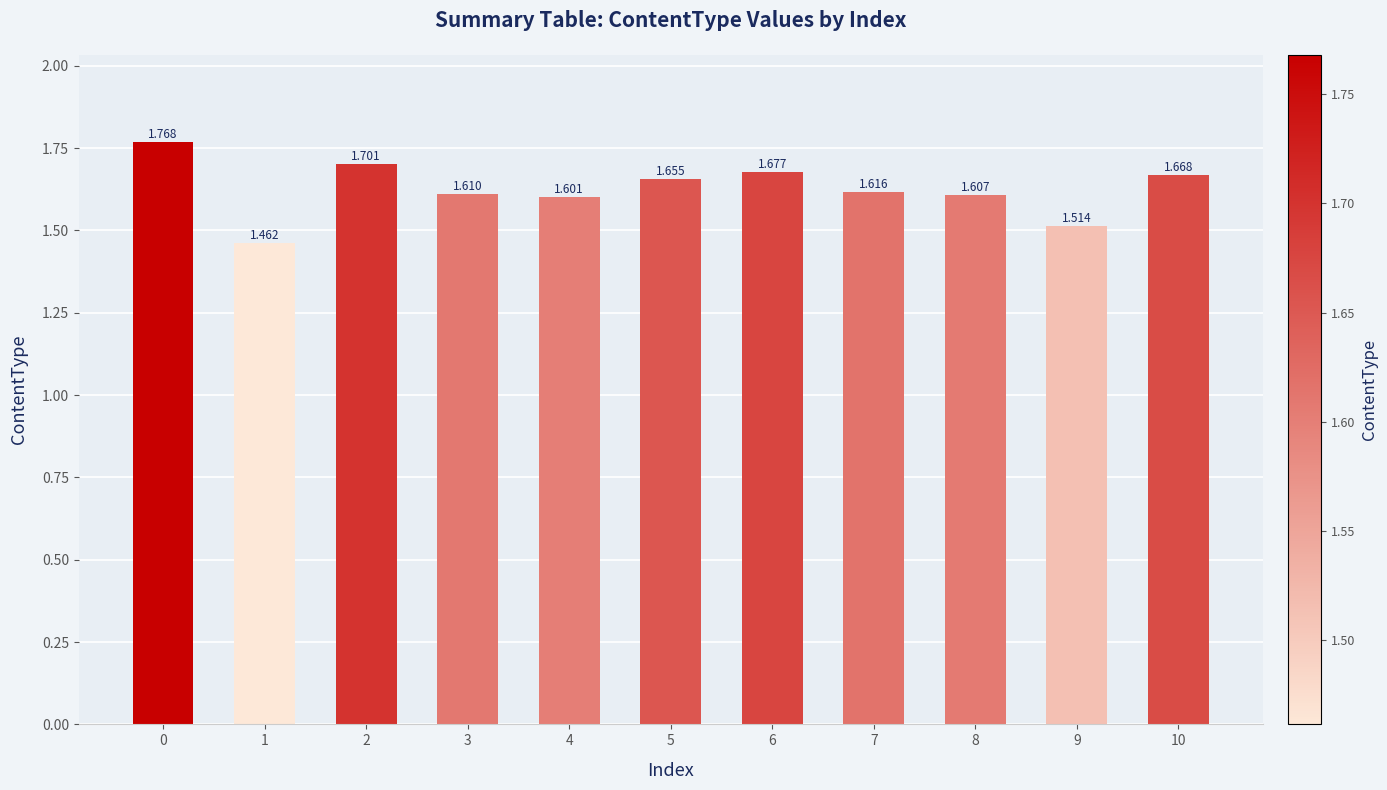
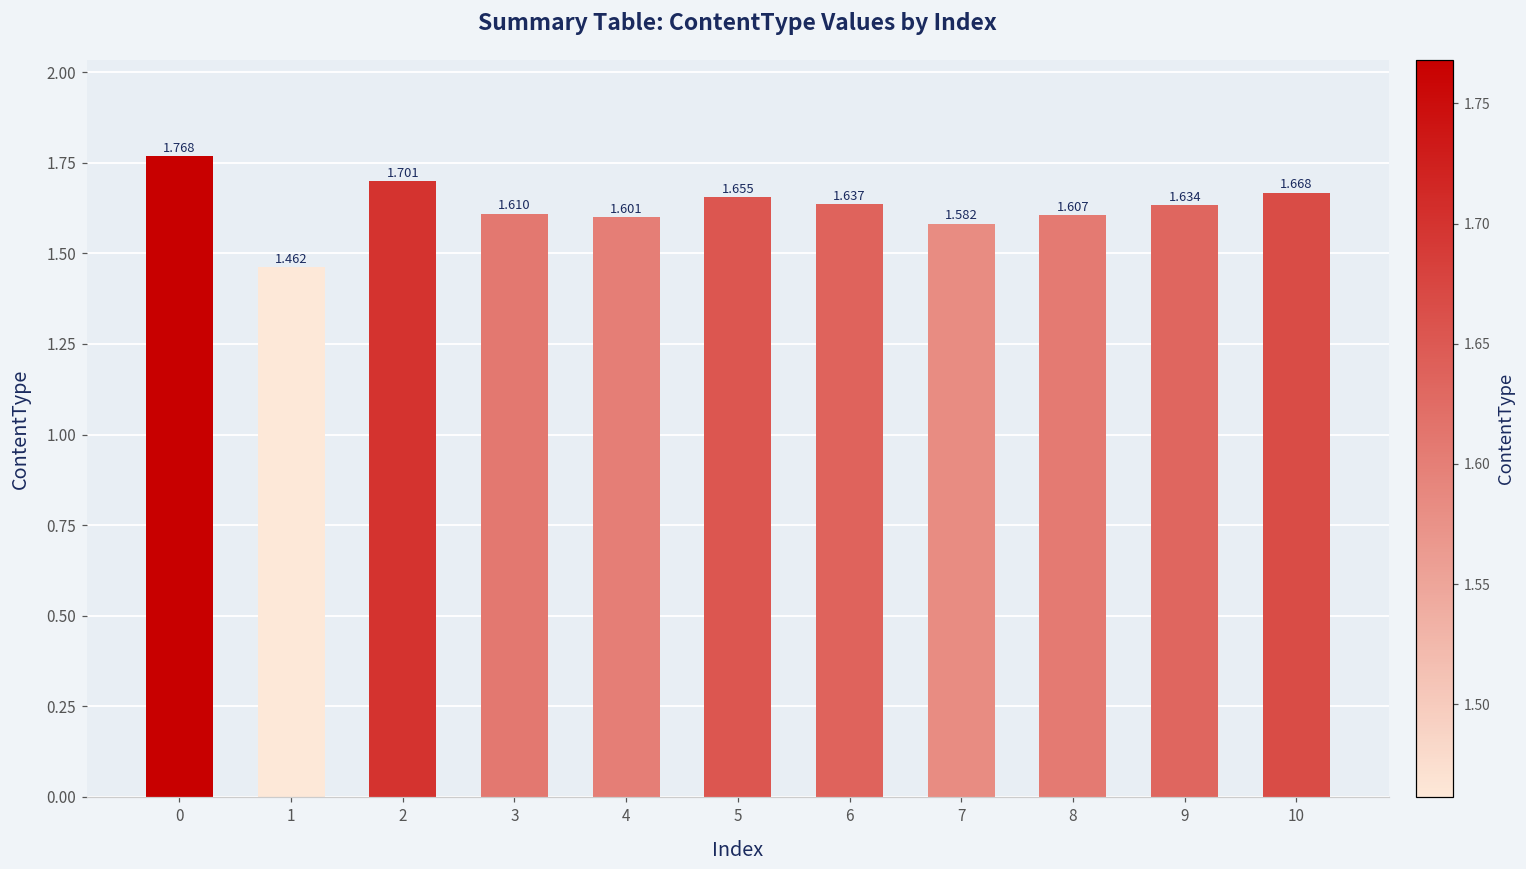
  {
    "0": 1.768,
    "1": 1.462,
    "2": 1.701,
    "3": 1.610,
    "4": 1.601,
    "5": 1.655,
-   "6": 1.677,
-   "7": 1.616,
+   "6": 1.637,
+   "7": 1.582,
    "8": 1.607,
-   "9": 1.514,
+   "9": 1.634,
    "10": 1.668
  }
